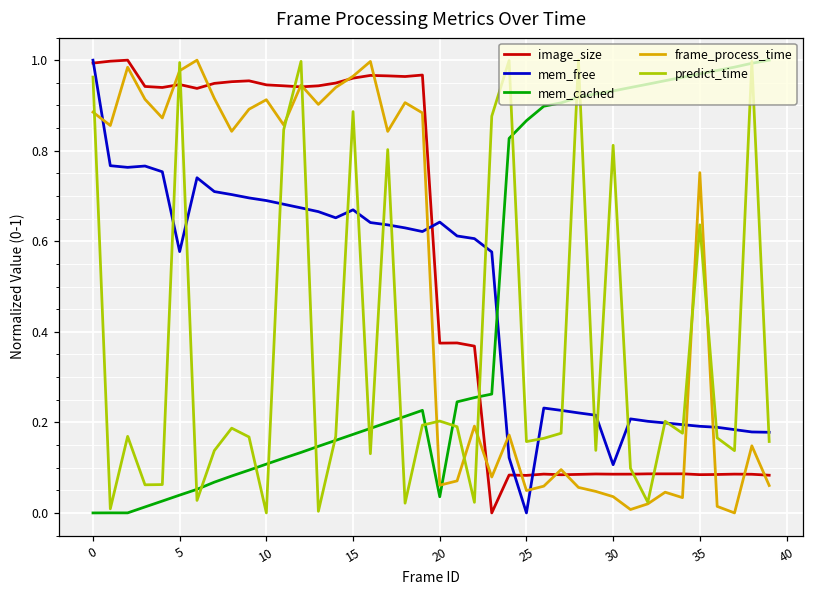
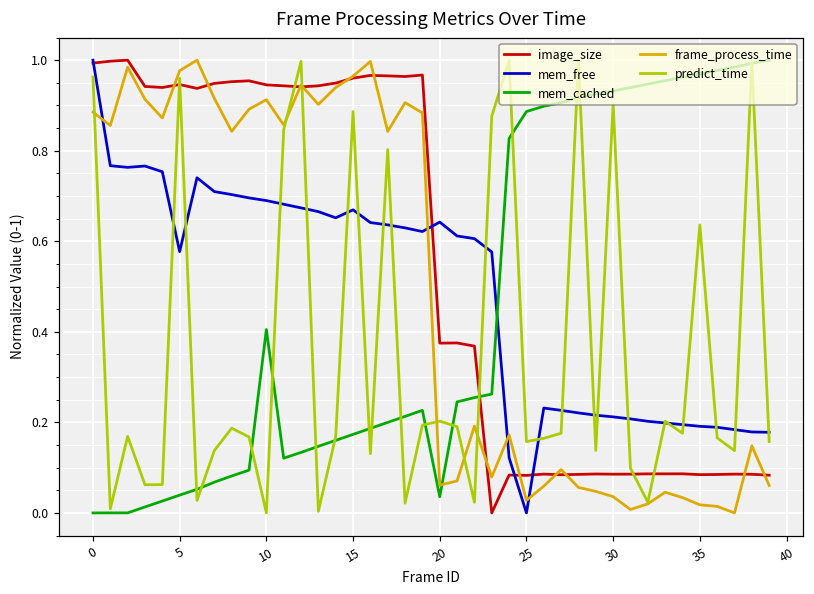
  {
    "image_size": {
      "0": 0.99,
      "5": 0.95,
      "10": 0.95,
      "20": 0.38,
      "25": 0.08,
      "30": 0.09,
      "35": 0.08
    },
    "mem_free": {
      "0": 1.00,
      "5": 0.58,
      "10": 0.69,
      "15": 0.67,
      "20": 0.64,
      "25": 0.00,
-     "30": 0.11,
+     "30": 0.21,
      "35": 0.19
    },
    "mem_cached": {
      "0": 0.00,
      "5": 0.04,
-     "10": 0.11,
+     "10": 0.41,
      "15": 0.17,
      "20": 0.04,
-     "25": 0.87
+     "25": 0.89
    },
    "frame_process_time": {
      "0": 0.89,
      "5": 0.98,
      "10": 0.91,
      "20": 0.06,
-     "25": 0.05,
+     "25": 0.03,
      "30": 0.04,
-     "35": 0.75
+     "35": 0.02
    },
    "predict_time": {
      "0": 0.96,
-     "5": 0.99,
+     "5": 0.96,
      "10": 0.00,
      "15": 0.89,
      "20": 0.20,
      "25": 0.16,
-     "30": 0.81,
+     "30": 0.90,
      "35": 0.64
    }
  }
